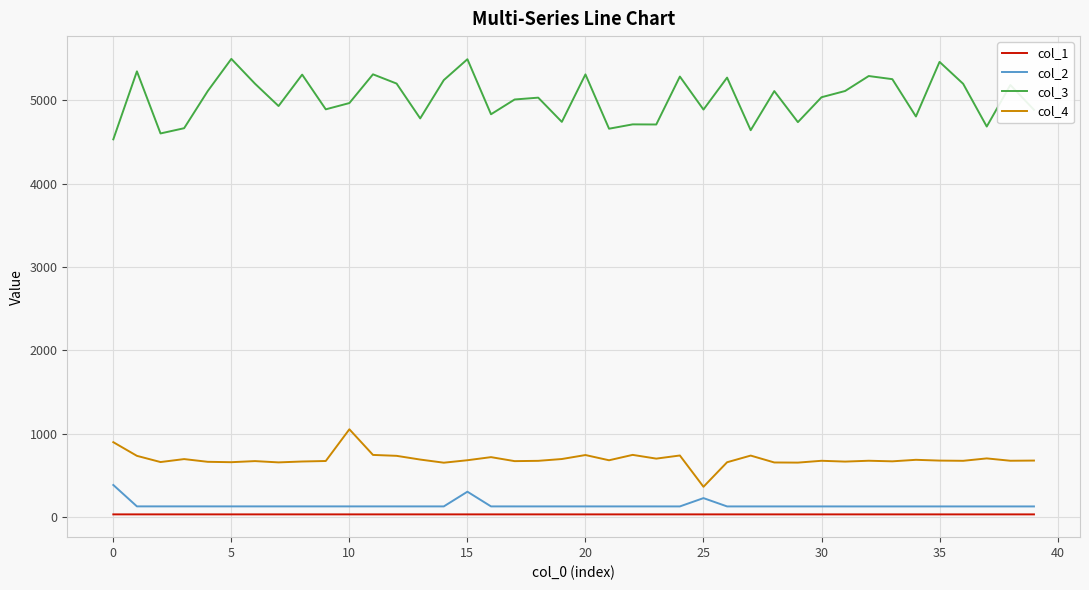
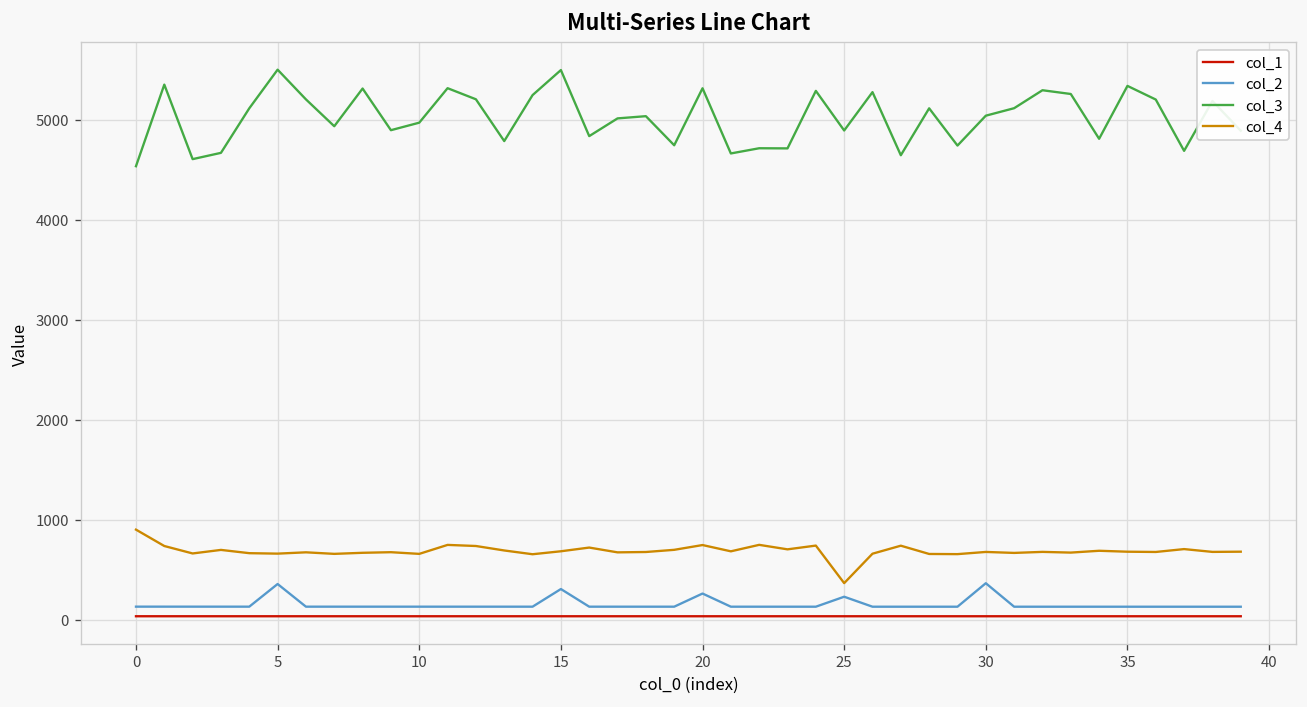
  {
    "col_1": {
      "0": 0,
      "5": 0,
      "10": 0,
      "15": 0,
      "20": 0,
      "25": 0,
      "30": 0,
      "35": 0
    },
    "col_2": {
-     "0": 400,
-     "5": 100,
+     "0": 100,
+     "5": 400,
      "10": 100,
      "15": 300,
-     "20": 100,
+     "20": 300,
      "25": 200,
-     "30": 100,
+     "30": 400,
      "35": 100
    },
    "col_3": {
      "0": 4500,
      "5": 5500,
      "10": 5000,
      "15": 5500,
      "20": 5300,
      "25": 4900,
      "30": 5000,
-     "35": 5500
+     "35": 5300
    },
    "col_4": {
      "0": 900,
      "5": 700,
-     "10": 1100,
+     "10": 700,
      "15": 700,
      "20": 700,
      "25": 400,
      "30": 700,
      "35": 700
    }
  }
